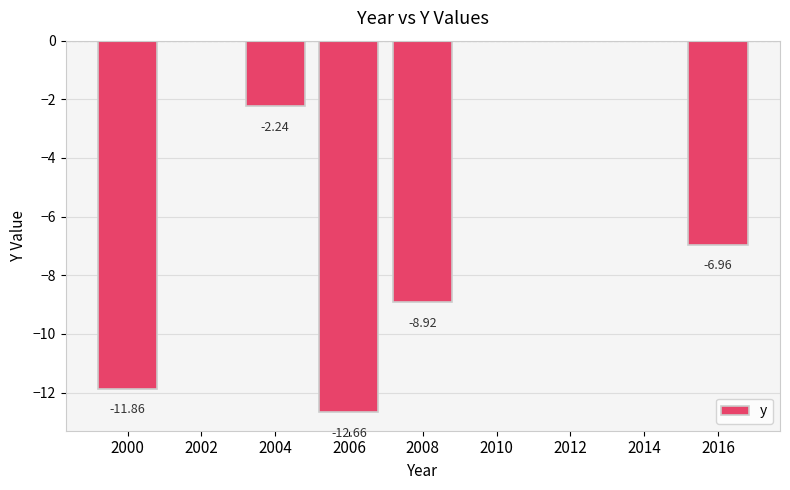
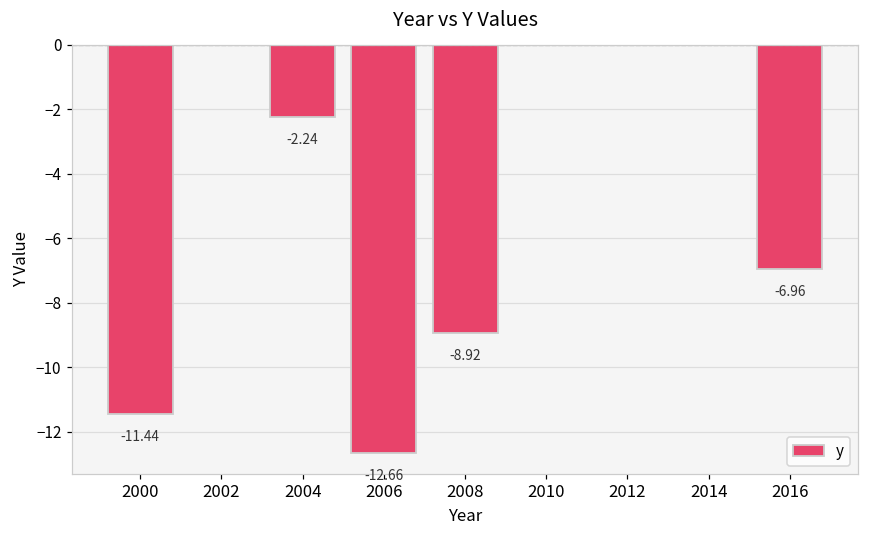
  {
-   "2000": -11.86,
+   "2000": -11.44,
    "2004": -2.24,
    "2006": -12.66,
    "2008": -8.92,
    "2016": -6.96
  }
